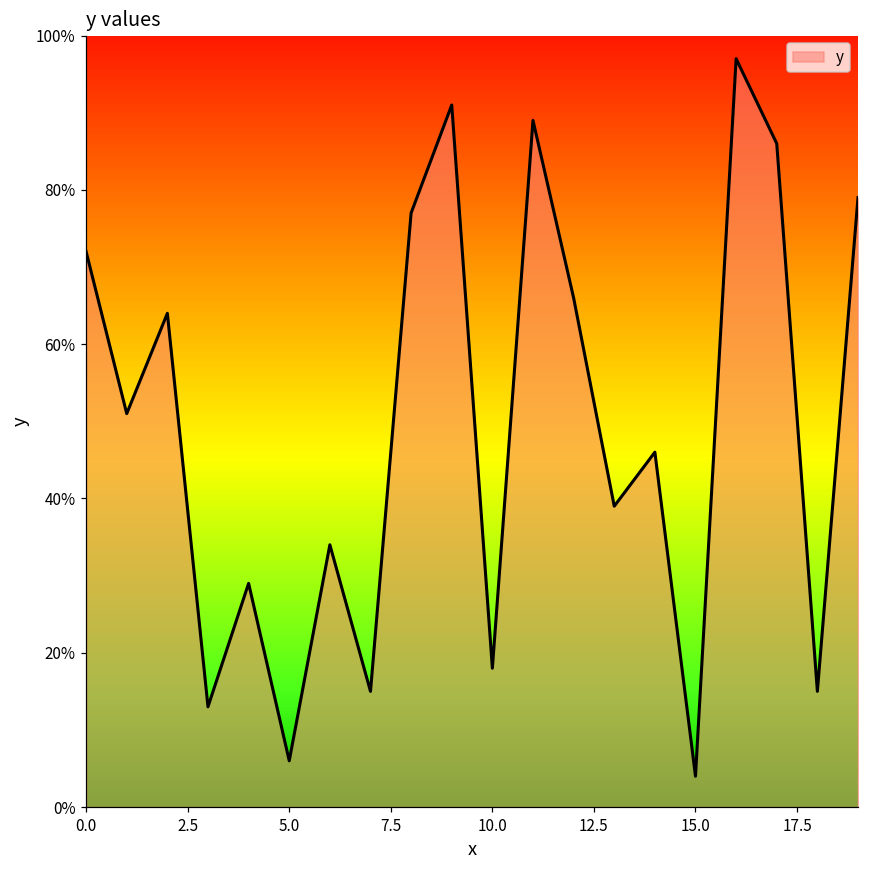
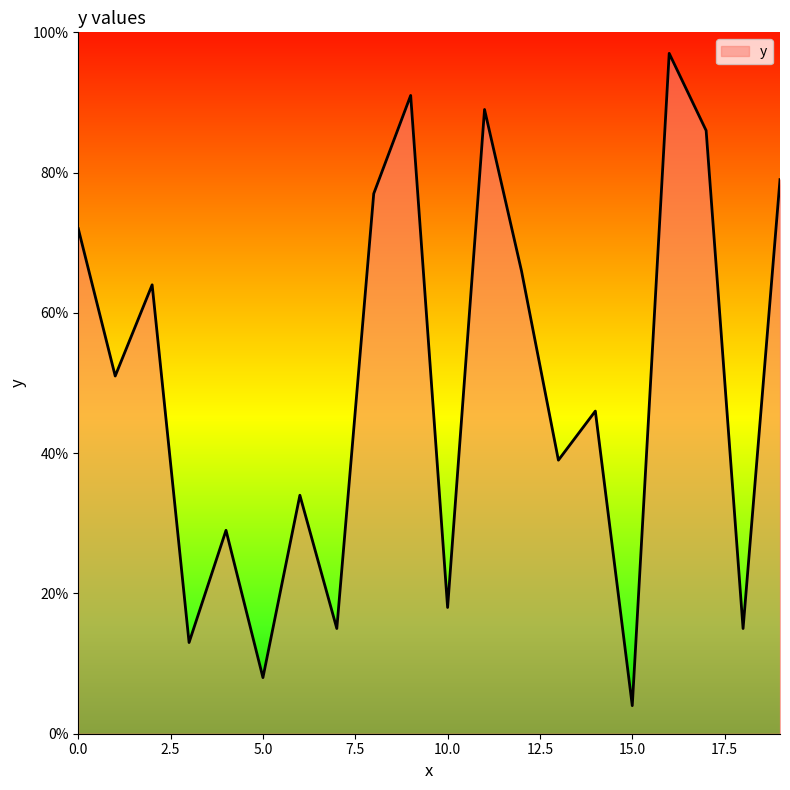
  {
    "0.0": "72%",
-   "5.0": "6%",
+   "5.0": "8%",
    "10.0": "18%",
    "15.0": "4%"
  }
